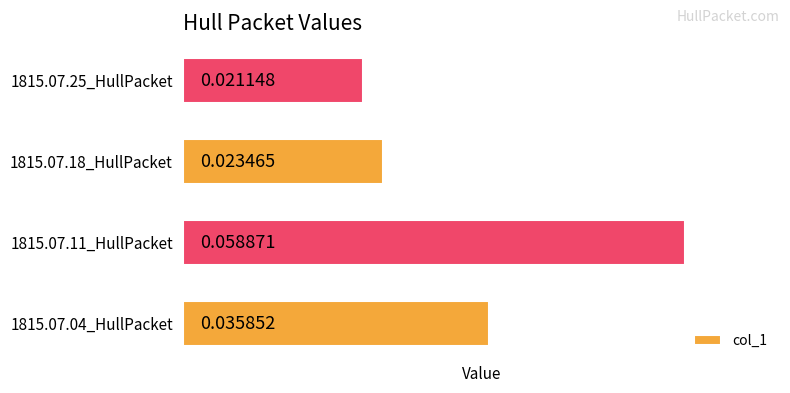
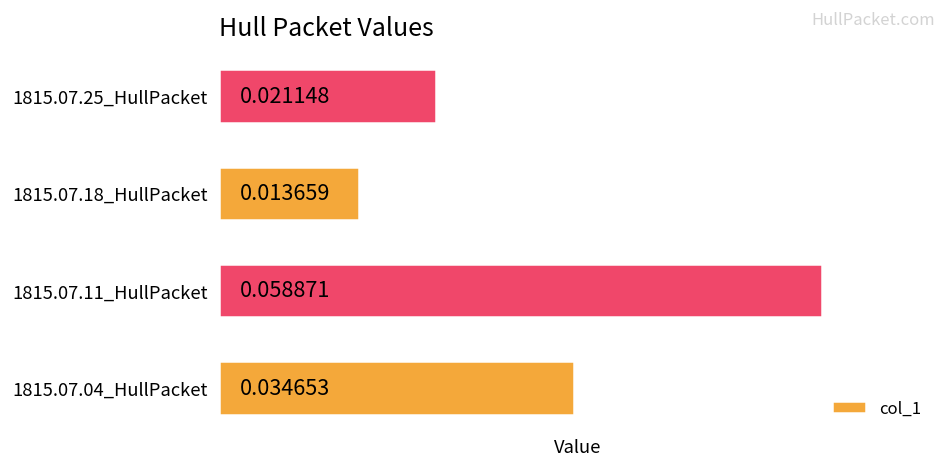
  {
    "1815.07.25_HullPacket": 0.021148,
-   "1815.07.18_HullPacket": 0.023465,
+   "1815.07.18_HullPacket": 0.013659,
    "1815.07.11_HullPacket": 0.058871,
-   "1815.07.04_HullPacket": 0.035852
+   "1815.07.04_HullPacket": 0.034653
  }
